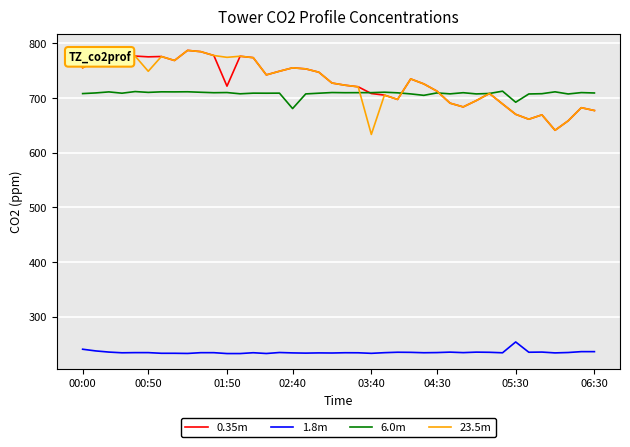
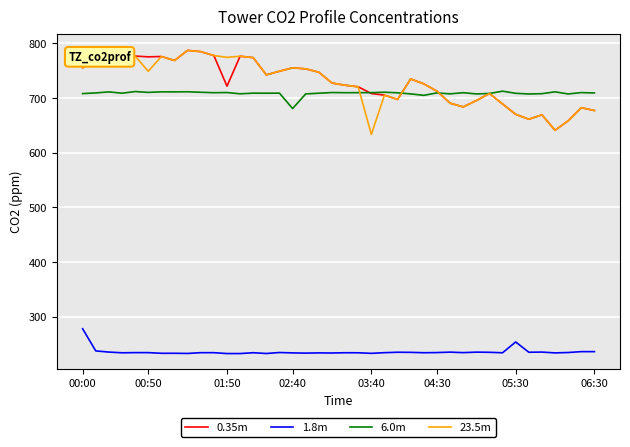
  {
    "0.35m": {
      "00:50": 780,
      "01:50": 720
    },
    "1.8m": {
-     "00:00": 240,
+     "00:00": 280,
      "00:50": 230,
      "01:50": 230,
      "02:40": 230,
      "03:40": 230,
      "04:30": 230,
      "05:30": 250,
      "06:30": 240
    },
    "6.0m": {
      "00:00": 710,
      "00:50": 710,
      "01:50": 710,
      "02:40": 680,
-     "05:30": 690,
+     "05:30": 710,
      "06:30": 710
    },
    "23.5m": {
      "00:50": 750,
      "01:50": 770,
      "03:40": 630
    }
  }
